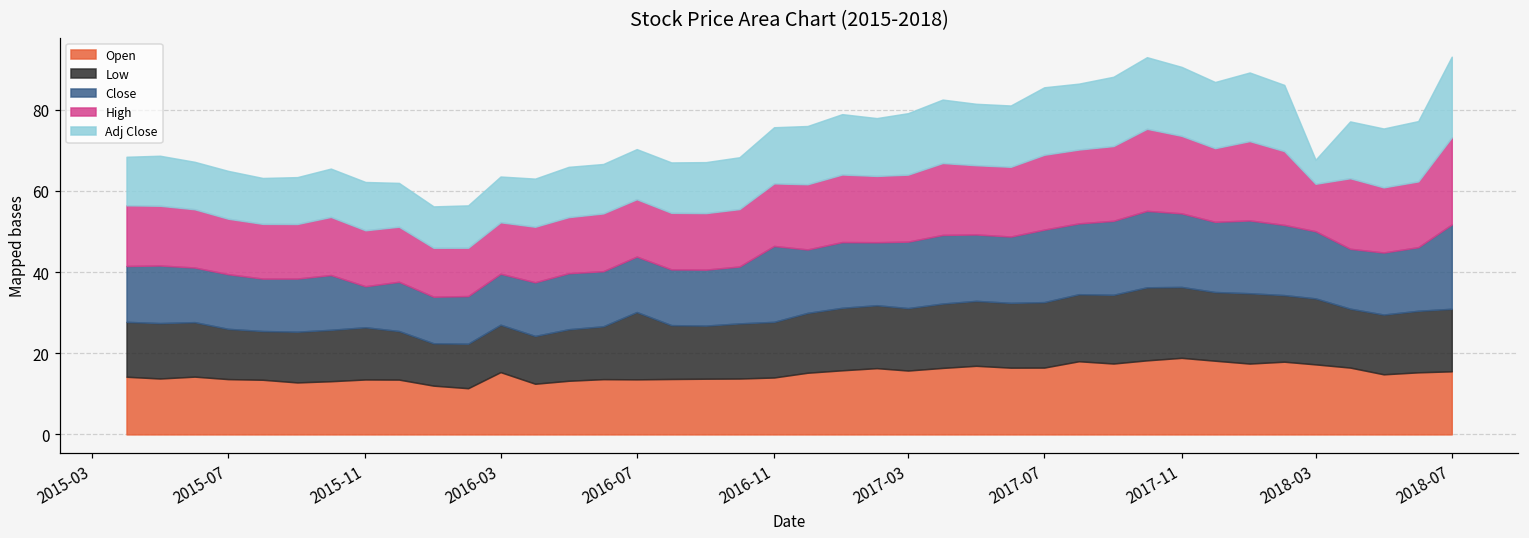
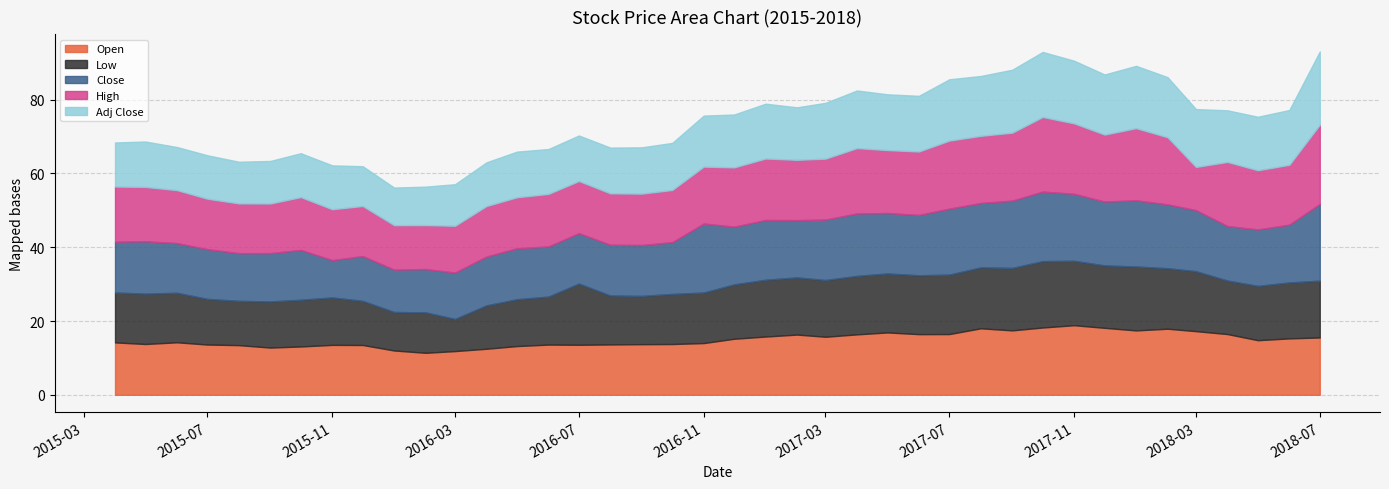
  {
    "Open": {
      "2015-07": 14,
      "2015-11": 14,
-     "2016-03": 15,
+     "2016-03": 12,
      "2016-07": 14,
      "2016-11": 14,
      "2017-03": 16,
      "2017-07": 16,
      "2017-11": 19,
      "2018-03": 17,
      "2018-07": 16
    },
    "Low": {
      "2015-07": 12,
      "2015-11": 13,
-     "2016-03": 12,
+     "2016-03": 9,
      "2016-07": 17,
      "2016-11": 14,
      "2017-03": 15,
      "2017-07": 16,
      "2017-11": 17,
      "2018-03": 16,
      "2018-07": 15
    },
    "Close": {
      "2015-07": 13,
      "2015-11": 10,
      "2016-03": 13,
      "2016-07": 14,
      "2016-11": 19,
      "2017-03": 16,
      "2017-07": 18,
      "2017-11": 18,
      "2018-03": 17,
      "2018-07": 21
    },
    "High": {
      "2015-07": 14,
      "2015-11": 14,
      "2016-03": 13,
      "2016-07": 14,
      "2016-11": 15,
      "2017-03": 17,
      "2017-07": 18,
      "2017-11": 19,
      "2018-03": 12,
      "2018-07": 21
    },
    "Adj Close": {
      "2015-07": 12,
      "2015-11": 12,
      "2016-03": 11,
      "2016-07": 12,
      "2016-11": 14,
      "2017-03": 15,
      "2017-07": 17,
      "2017-11": 17,
-     "2018-03": 6,
+     "2018-03": 16,
      "2018-07": 20
    }
  }
